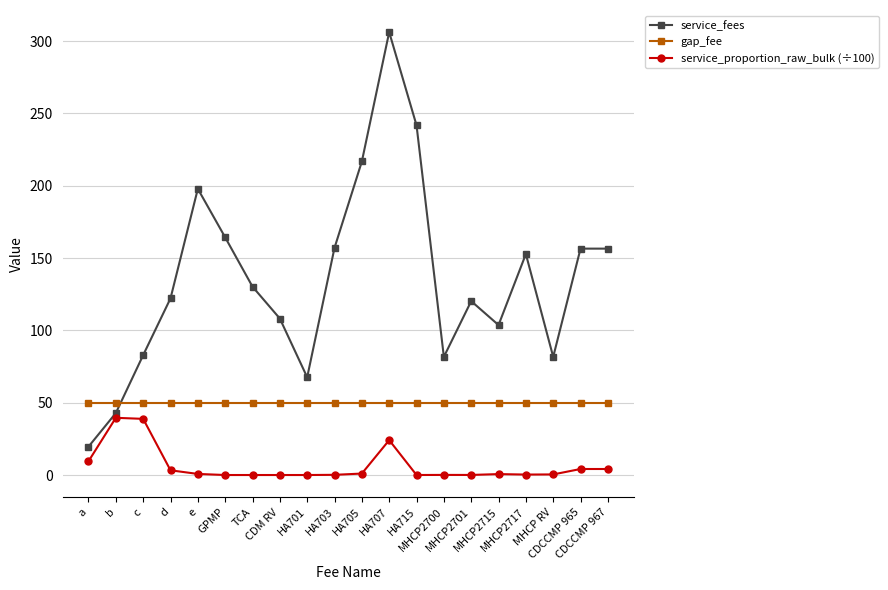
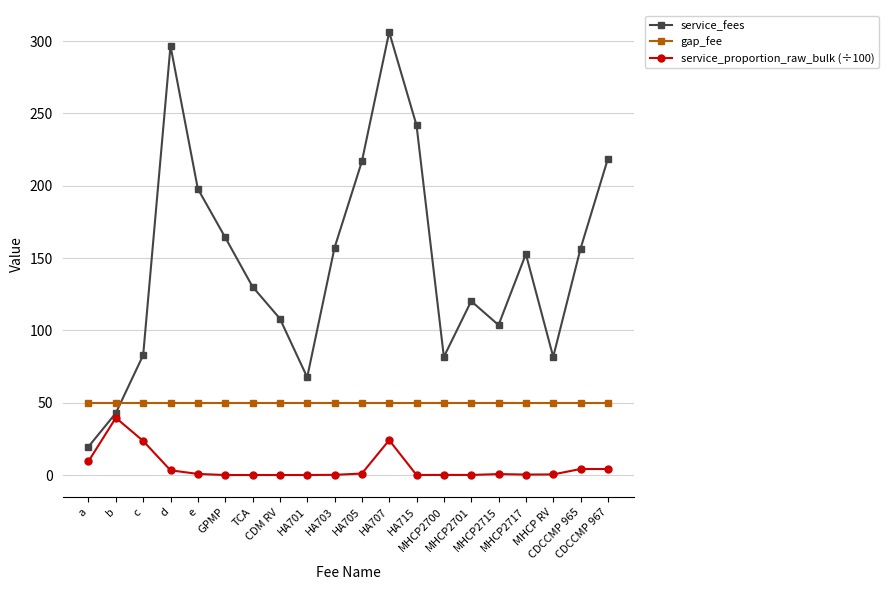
  {
    "service_fees": {
      "a": 20,
      "b": 43,
      "c": 83,
-     "d": 122,
+     "d": 297,
      "e": 198,
      "GPMP": 164,
      "TCA": 130,
      "CDM RV": 108,
      "HA701": 68,
      "HA703": 157,
      "HA705": 217,
      "HA707": 306,
      "HA715": 242,
      "MHCP2700": 82,
      "MHCP2701": 120,
      "MHCP2715": 104,
      "MHCP2717": 153,
      "MHCP RV": 82,
      "CDCCMP 965": 157,
-     "CDCCMP 967": 157
+     "CDCCMP 967": 219
    },
    "gap_fee": {
      "a": 50,
      "b": 50,
      "c": 50,
      "d": 50,
      "e": 50,
      "GPMP": 50,
      "TCA": 50,
      "CDM RV": 50,
      "HA701": 50,
      "HA703": 50,
      "HA705": 50,
      "HA707": 50,
      "HA715": 50,
      "MHCP2700": 50,
      "MHCP2701": 50,
      "MHCP2715": 50,
      "MHCP2717": 50,
      "MHCP RV": 50,
      "CDCCMP 965": 50,
      "CDCCMP 967": 50
    },
    "service_proportion_raw_bulk (÷100)": {
      "a": 10,
      "b": 40,
-     "c": 39,
+     "c": 24,
      "d": 3,
      "e": 1,
      "GPMP": 0,
      "TCA": 0,
      "CDM RV": 0,
      "HA701": 0,
      "HA703": 0,
      "HA705": 1,
      "HA707": 24,
      "HA715": 0,
      "MHCP2700": 0,
      "MHCP2701": 0,
      "MHCP2715": 1,
      "MHCP2717": 0,
      "MHCP RV": 0,
      "CDCCMP 965": 4,
      "CDCCMP 967": 4
    }
  }
